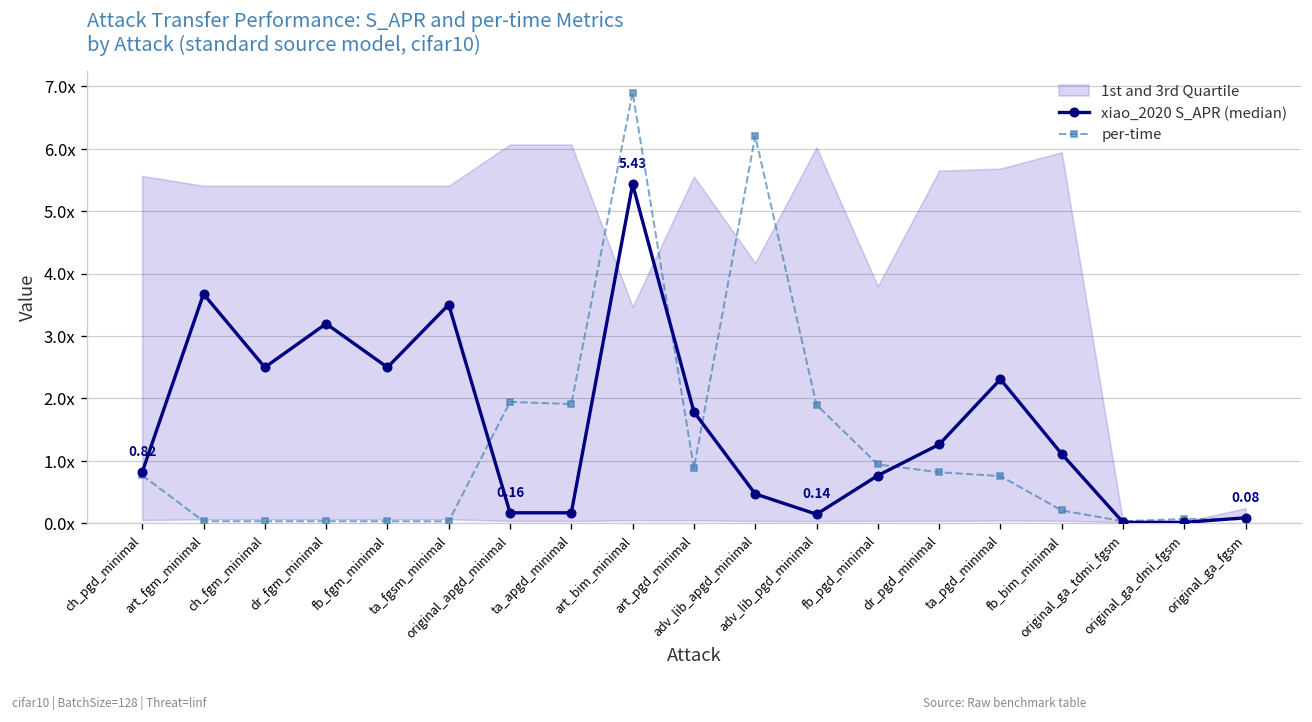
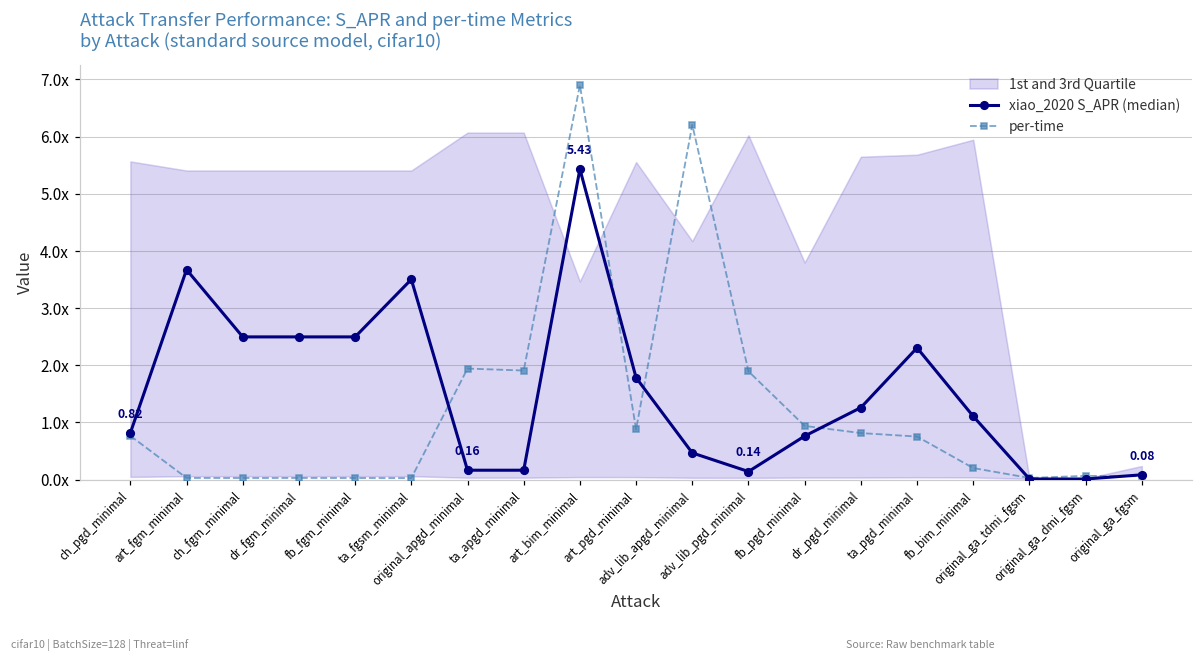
  {
    "xiao_2020 S_APR (median)": {
      "art_fgm_minimal": "3.7x",
      "ch_fgm_minimal": "2.5x",
-     "dr_fgm_minimal": "3.2x",
+     "dr_fgm_minimal": "2.5x",
      "fb_fgm_minimal": "2.5x",
      "ta_fgsm_minimal": "3.5x",
      "ta_apgd_minimal": "0.2x",
      "art_pgd_minimal": "1.8x",
      "adv_lib_apgd_minimal": "0.5x",
      "fb_pgd_minimal": "0.8x",
      "dr_pgd_minimal": "1.3x",
      "ta_pgd_minimal": "2.3x",
      "fb_bim_minimal": "1.1x"
    }
  }
